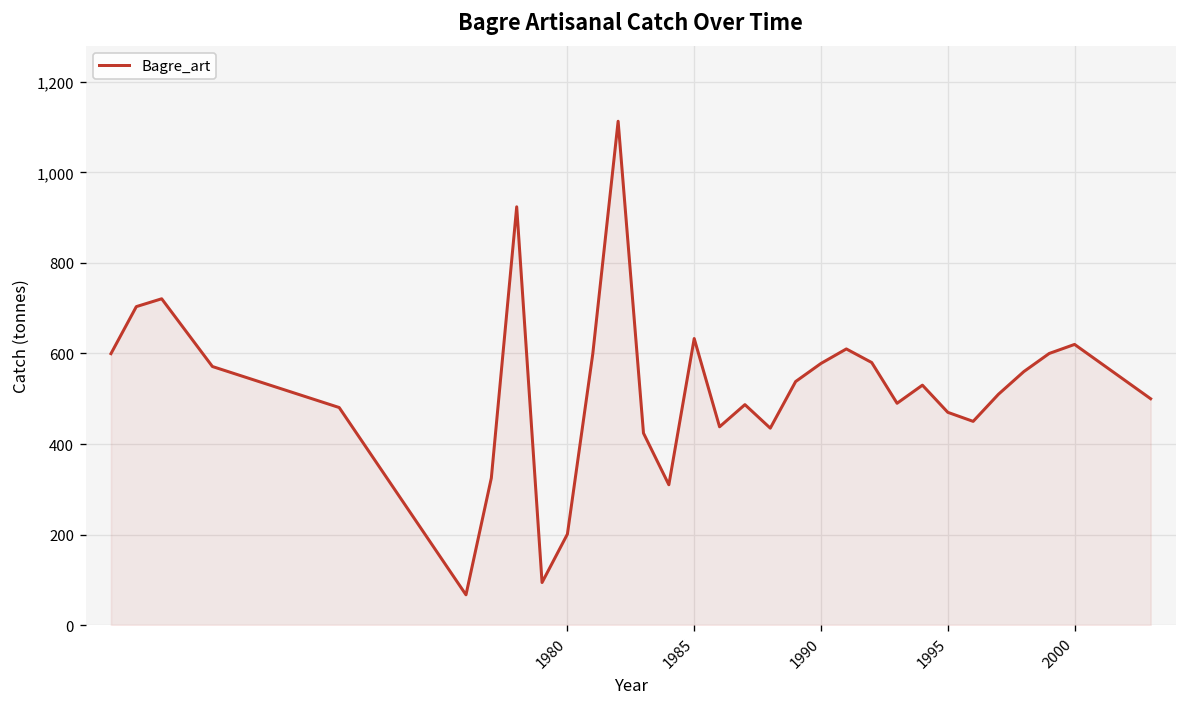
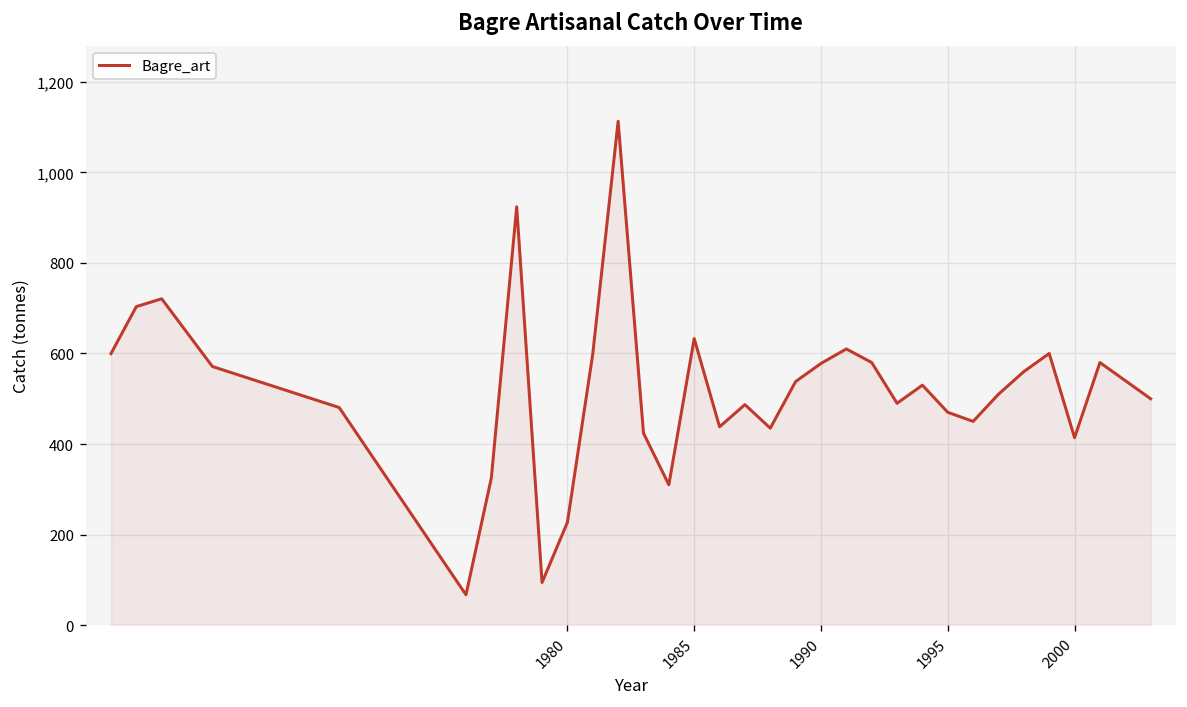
  {
-   "1980": 200,
+   "1980": 230,
    "1985": 630,
    "1990": 580,
    "1995": 470,
-   "2000": 620
+   "2000": 410
  }
